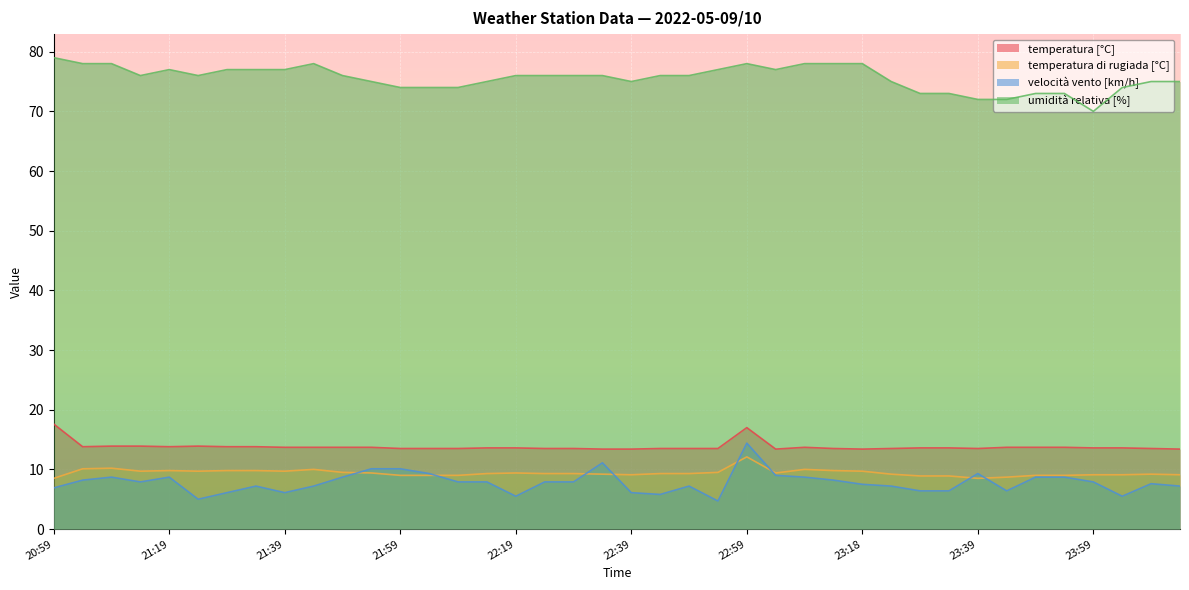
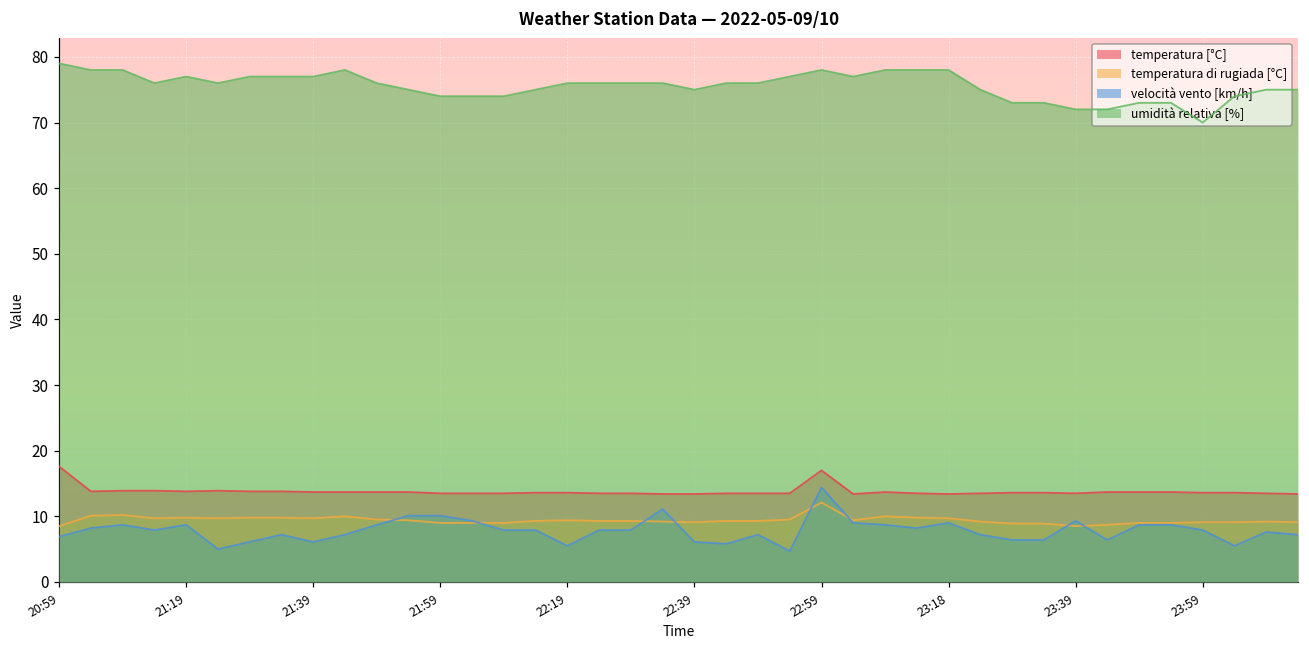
  {
    "temperatura [°C]": {
      "20:59": 18,
      "21:19": 14,
      "21:39": 14,
      "21:59": 14,
      "22:19": 14,
      "22:39": 13,
      "22:59": 17,
      "23:18": 13,
      "23:39": 14,
      "23:59": 14
    },
    "temperatura di rugiada [°C]": {
      "20:59": 9,
      "21:19": 10,
      "21:39": 10,
      "21:59": 9,
      "22:19": 9,
      "22:39": 9,
      "22:59": 12,
      "23:18": 10,
      "23:39": 9,
      "23:59": 9
    },
    "velocità vento [km/h]": {
      "20:59": 7,
      "21:19": 9,
      "21:39": 6,
      "21:59": 10,
      "22:19": 6,
      "22:39": 6,
      "22:59": 14,
-     "23:18": 8,
+     "23:18": 9,
      "23:39": 9,
      "23:59": 8
    },
    "umidità relativa [%]": {
      "20:59": 79,
      "21:19": 77,
      "21:39": 77,
      "21:59": 74,
      "22:19": 76,
      "22:39": 75,
      "22:59": 78,
      "23:18": 78,
      "23:39": 72
    }
  }
